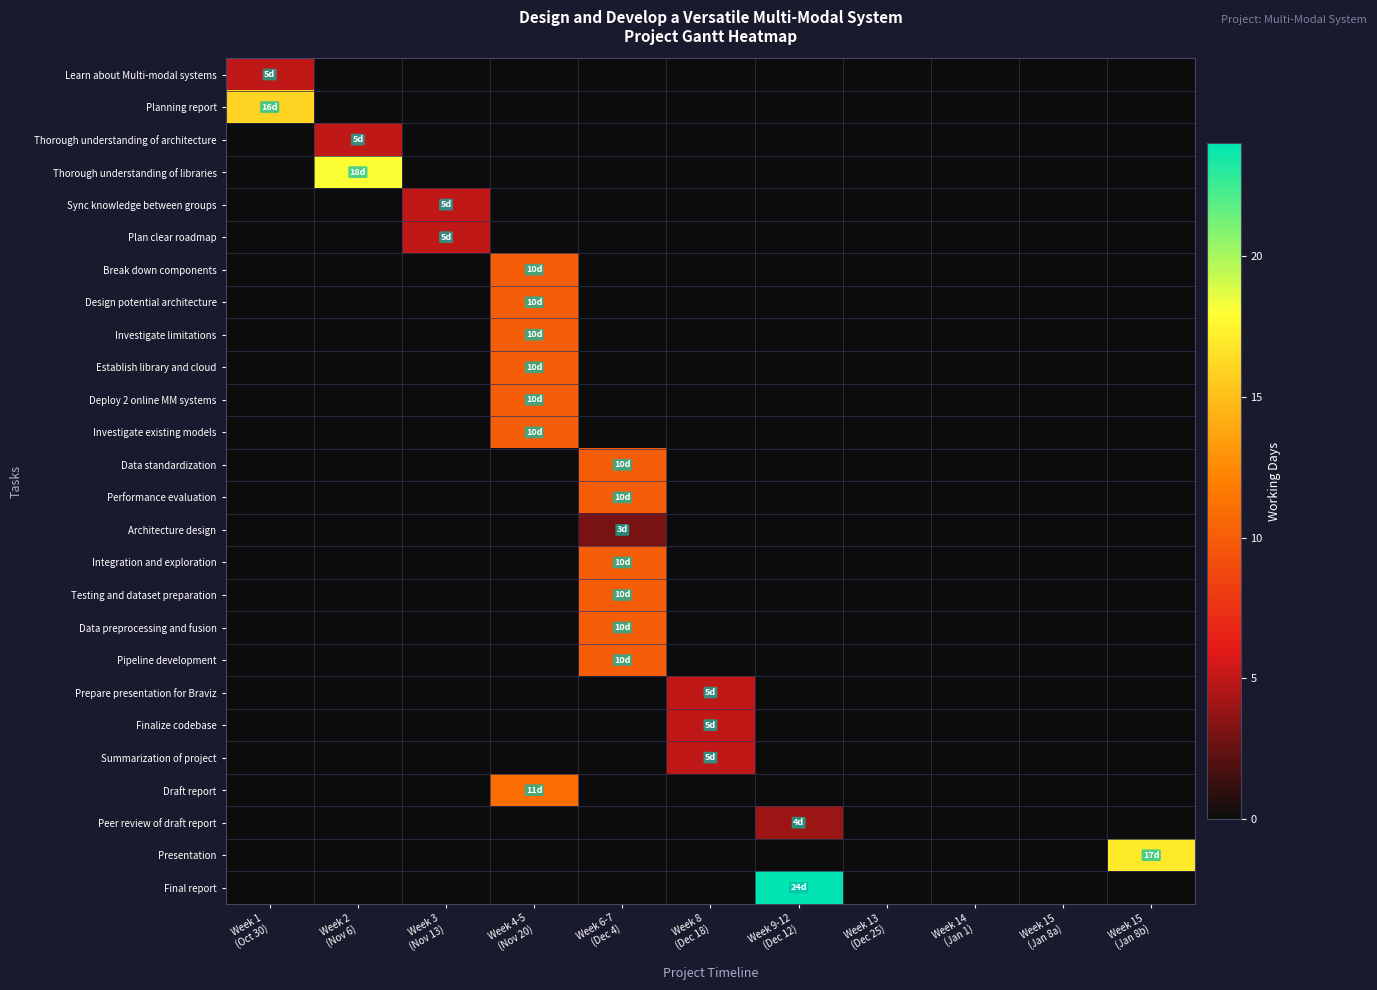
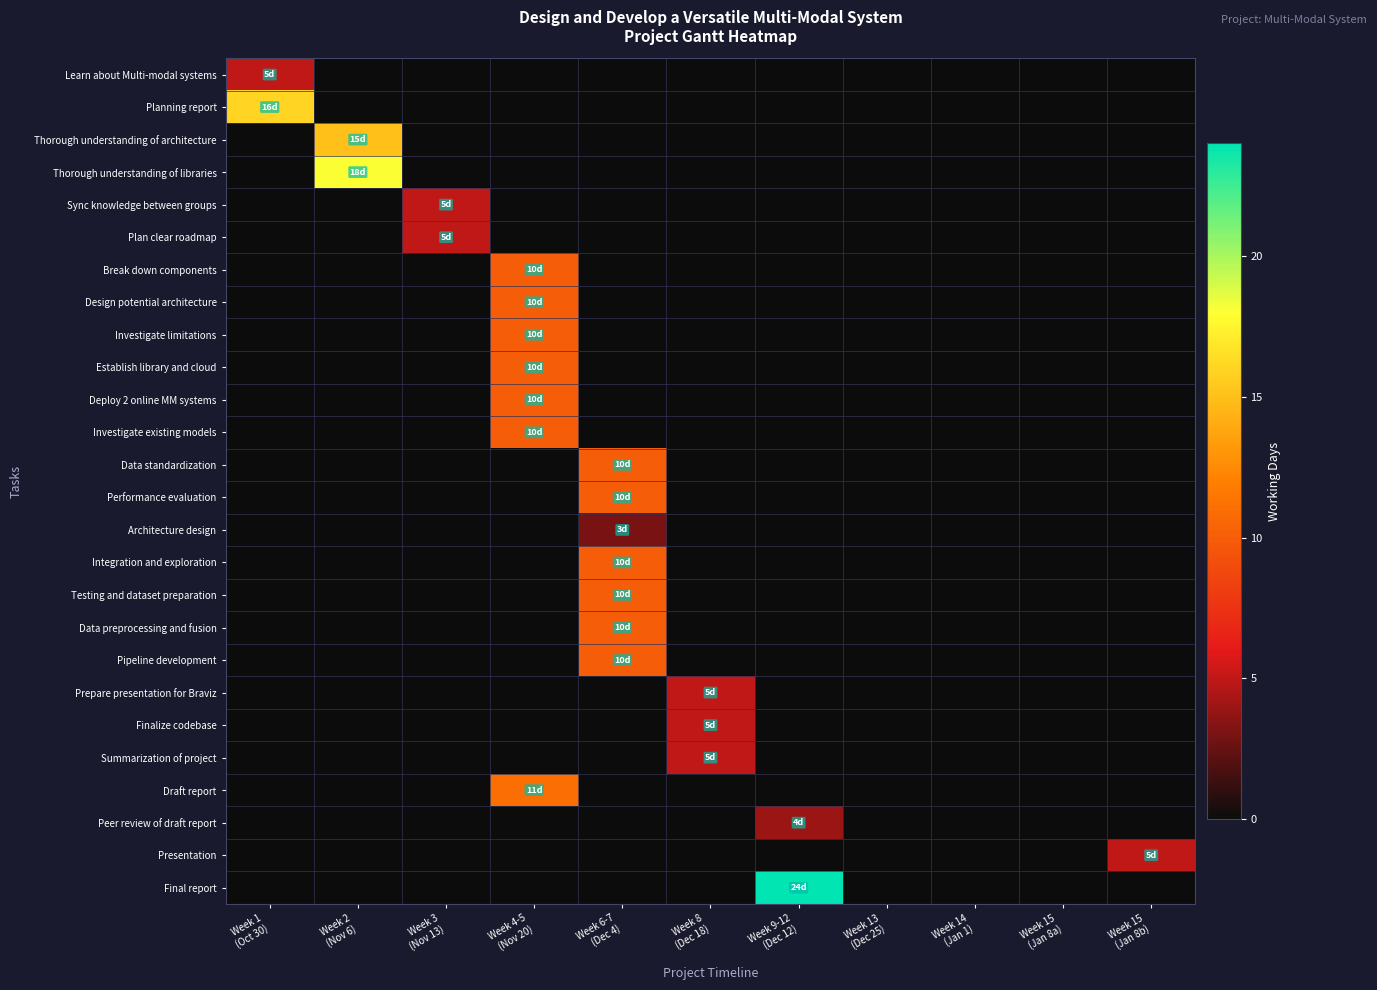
  {
    "Thorough understanding of architecture": {
-     "Week 2 (Nov 6)": "5d"
+     "Week 2 (Nov 6)": "15d"
    },
    "Presentation": {
-     "Week 15 (Jan 8b)": "17d"
+     "Week 15 (Jan 8b)": "5d"
    }
  }
